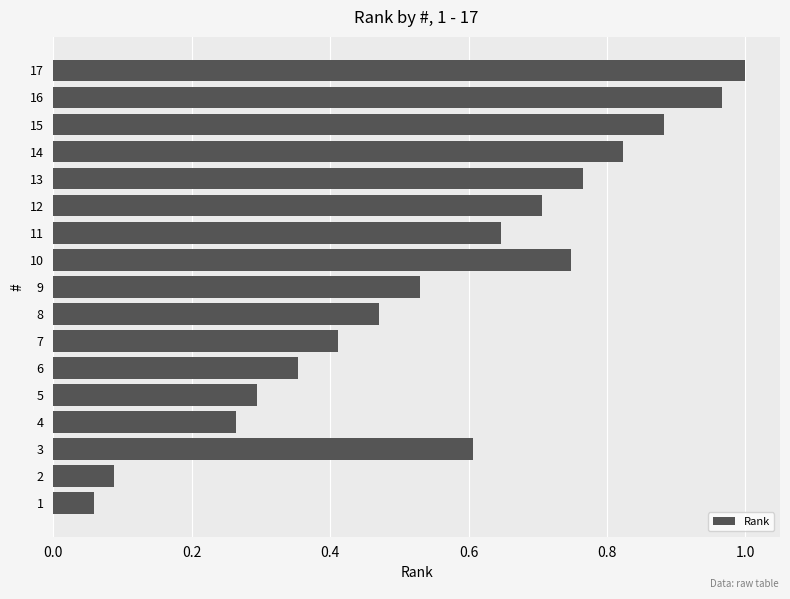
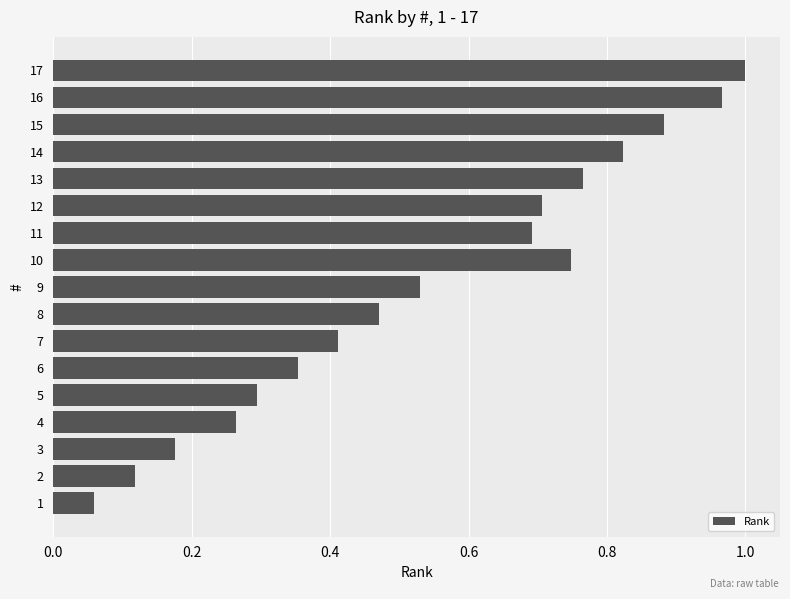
  {
    "17": 1.00,
    "16": 0.97,
    "15": 0.88,
    "14": 0.82,
    "13": 0.76,
    "12": 0.71,
-   "11": 0.65,
+   "11": 0.69,
    "10": 0.75,
    "9": 0.53,
    "8": 0.47,
    "7": 0.41,
    "6": 0.35,
    "5": 0.29,
    "4": 0.26,
-   "3": 0.61,
-   "2": 0.09,
+   "3": 0.18,
+   "2": 0.12,
    "1": 0.06
  }
